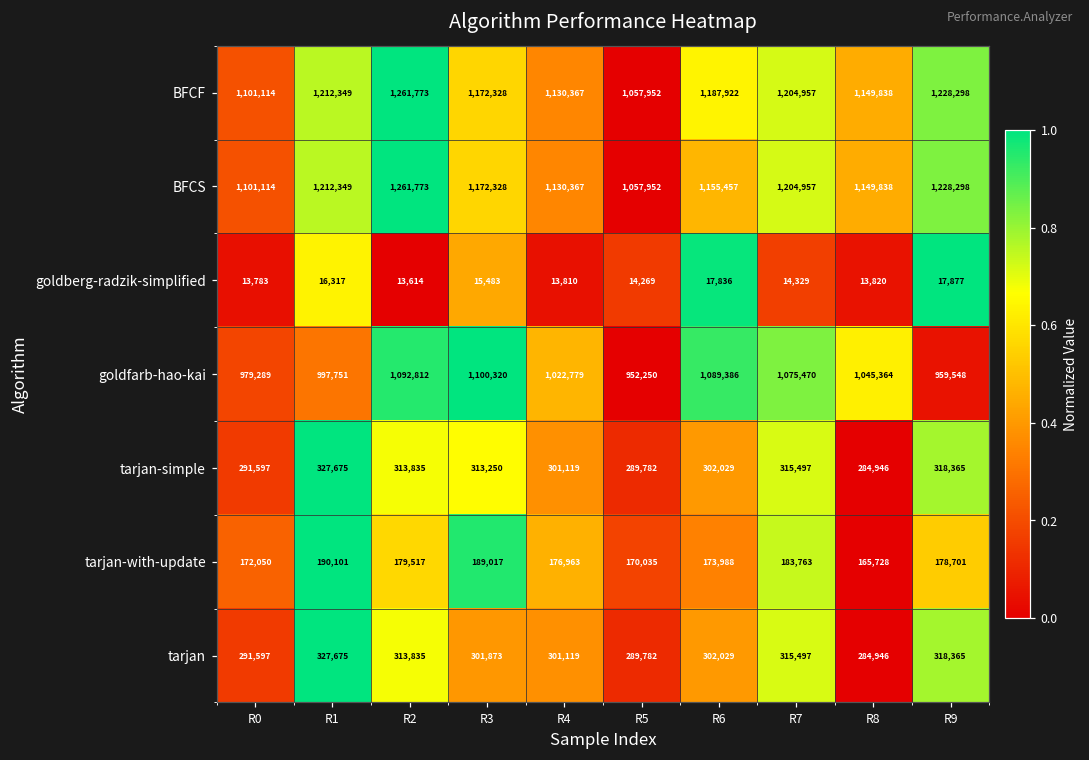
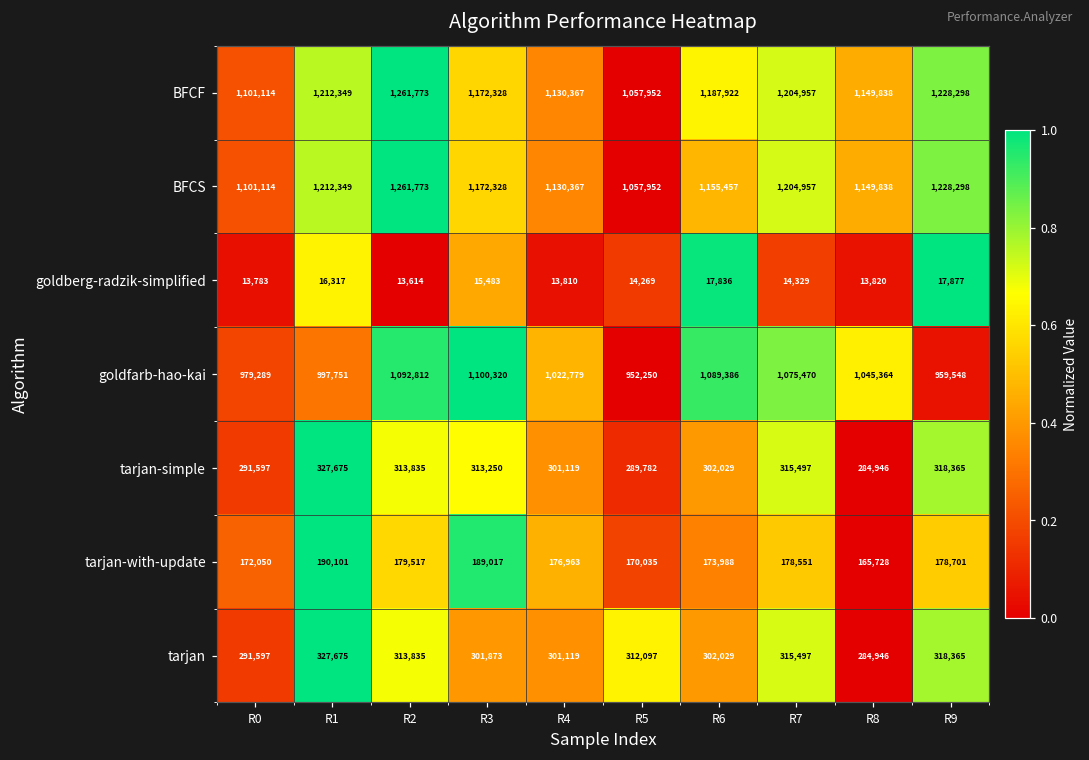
  {
    "BFCF": {
      "R0": "1,101,114",
      "R1": "1,212,349",
      "R2": "1,261,773",
      "R3": "1,172,328",
      "R4": "1,130,367",
      "R5": "1,057,952",
      "R6": "1,187,922",
      "R7": "1,204,957",
      "R8": "1,149,838",
      "R9": "1,228,298"
    },
    "BFCS": {
      "R0": "1,101,114",
      "R1": "1,212,349",
      "R2": "1,261,773",
      "R3": "1,172,328",
      "R4": "1,130,367",
      "R5": "1,057,952",
      "R6": "1,155,457",
      "R7": "1,204,957",
      "R8": "1,149,838",
      "R9": "1,228,298"
    },
    "goldberg-radzik-simplified": {
      "R0": "13,783",
      "R1": "16,317",
      "R2": "13,614",
      "R3": "15,483",
      "R4": "13,810",
      "R5": "14,269",
      "R6": "17,836",
      "R7": "14,329",
      "R8": "13,820",
      "R9": "17,877"
    },
    "goldfarb-hao-kai": {
      "R0": "979,289",
      "R1": "997,751",
      "R2": "1,092,812",
      "R3": "1,100,320",
      "R4": "1,022,779",
      "R5": "952,250",
      "R6": "1,089,386",
      "R7": "1,075,470",
      "R8": "1,045,364",
      "R9": "959,548"
    },
    "tarjan-simple": {
      "R0": "291,597",
      "R1": "327,675",
      "R2": "313,835",
      "R3": "313,250",
      "R4": "301,119",
      "R5": "289,782",
      "R6": "302,029",
      "R7": "315,497",
      "R8": "284,946",
      "R9": "318,365"
    },
    "tarjan-with-update": {
      "R0": "172,050",
      "R1": "190,101",
      "R2": "179,517",
      "R3": "189,017",
      "R4": "176,963",
      "R5": "170,035",
      "R6": "173,988",
-     "R7": "183,763",
+     "R7": "178,551",
      "R8": "165,728",
      "R9": "178,701"
    },
    "tarjan": {
      "R0": "291,597",
      "R1": "327,675",
      "R2": "313,835",
      "R3": "301,873",
      "R4": "301,119",
-     "R5": "289,782",
+     "R5": "312,097",
      "R6": "302,029",
      "R7": "315,497",
      "R8": "284,946",
      "R9": "318,365"
    }
  }
